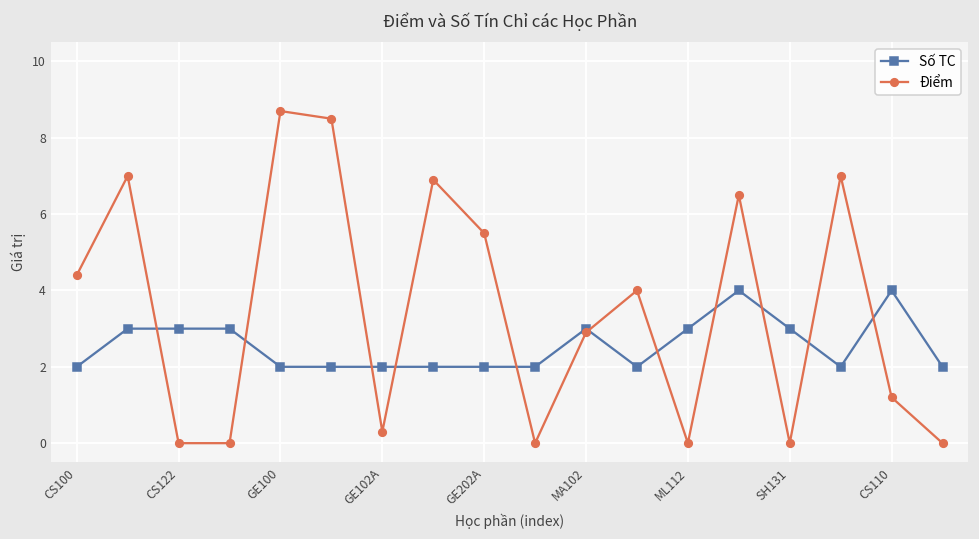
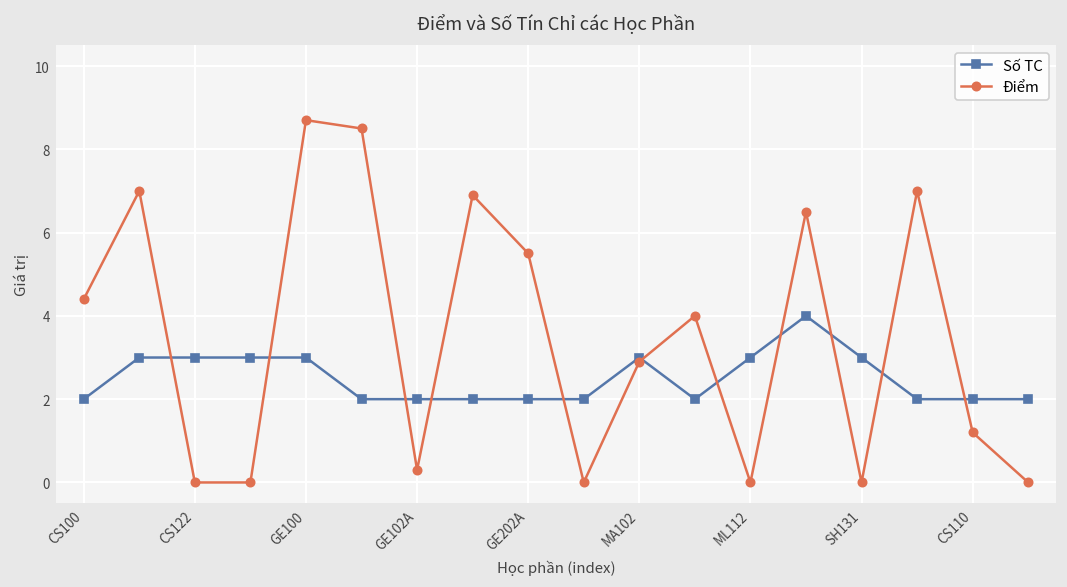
  {
    "Số TC": {
      "CS100": 2,
      "CS122": 3,
-     "GE100": 2,
+     "GE100": 3,
      "GE102A": 2,
      "GE202A": 2,
      "MA102": 3,
      "ML112": 3,
      "SH131": 3,
-     "CS110": 4
+     "CS110": 2
    },
    "Điểm": {
      "CS100": 4.4,
      "CS122": 0,
      "GE100": 8.7,
      "GE102A": 0.3,
      "GE202A": 5.5,
      "MA102": 2.9,
      "ML112": 0,
      "SH131": 0,
      "CS110": 1.2
    }
  }
